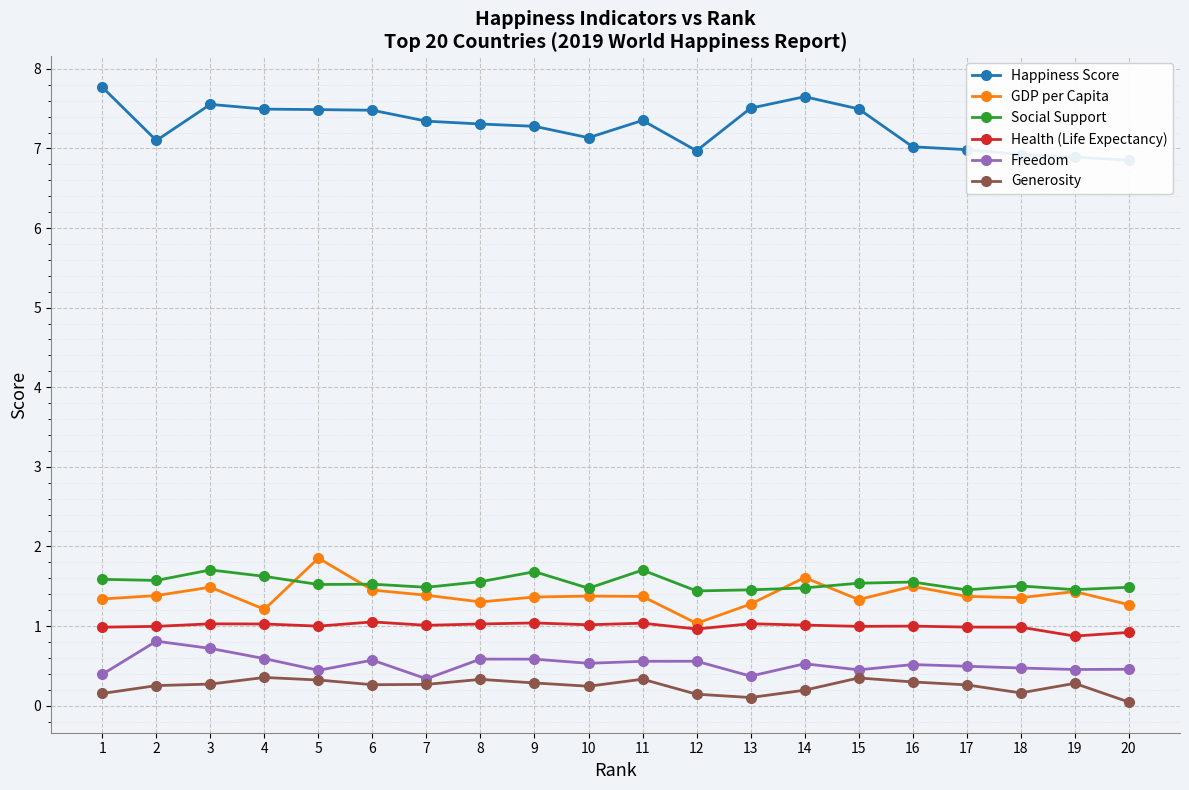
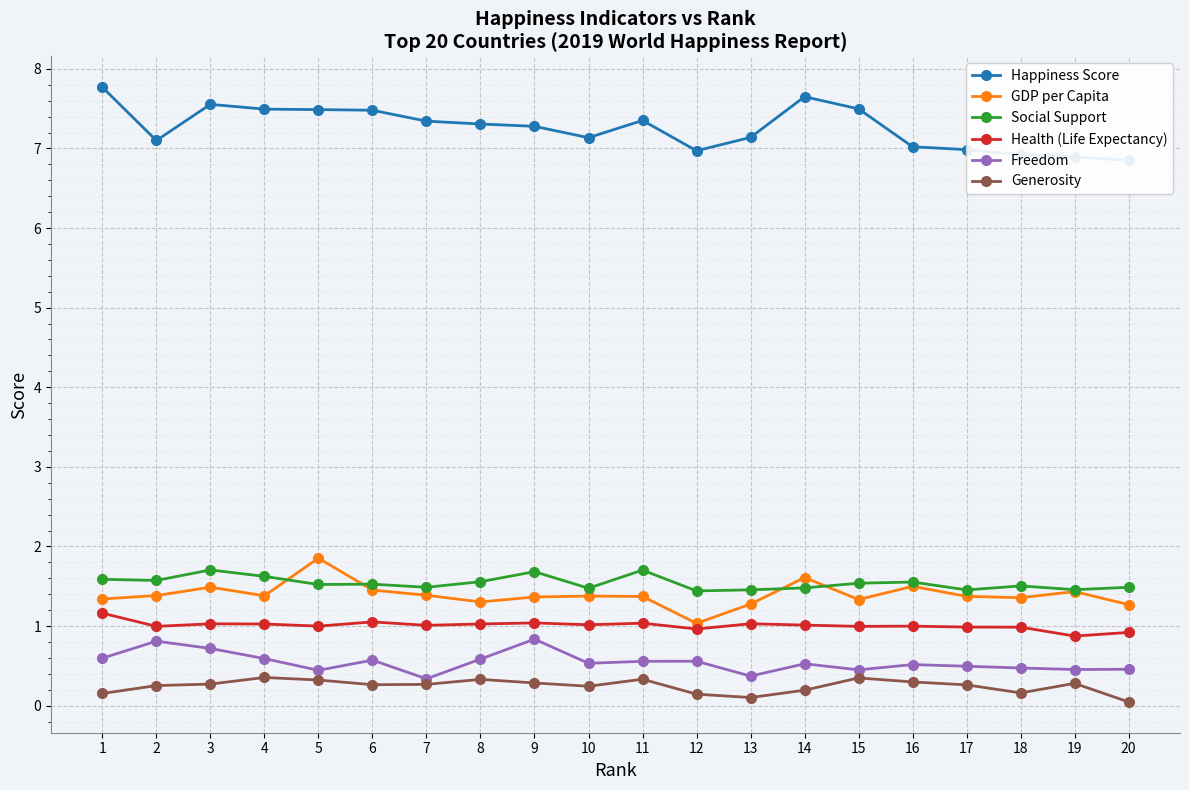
  {
    "Happiness Score": {
      "1": 7.8,
      "2": 7.1,
      "3": 7.6,
      "4": 7.5,
      "5": 7.5,
      "6": 7.5,
      "7": 7.3,
      "8": 7.3,
      "9": 7.3,
      "10": 7.1,
      "11": 7.4,
      "12": 7.0,
-     "13": 7.5,
+     "13": 7.1,
      "14": 7.7,
      "15": 7.5,
      "16": 7.0
    },
    "GDP per Capita": {
      "1": 1.3,
      "2": 1.4,
      "3": 1.5,
-     "4": 1.2,
+     "4": 1.4,
      "5": 1.9,
      "6": 1.5,
      "7": 1.4,
      "8": 1.3,
      "9": 1.4,
      "10": 1.4,
      "11": 1.4,
      "12": 1.0,
      "13": 1.3,
      "14": 1.6,
      "15": 1.3,
      "16": 1.5,
      "17": 1.4,
      "18": 1.4,
      "20": 1.3
    },
    "Social Support": {
      "1": 1.6,
      "2": 1.6,
      "3": 1.7,
      "4": 1.6,
      "5": 1.5,
      "6": 1.5,
      "7": 1.5,
      "8": 1.6,
      "9": 1.7,
      "10": 1.5,
      "11": 1.7,
      "12": 1.4,
      "13": 1.5,
      "14": 1.5,
      "15": 1.5,
      "16": 1.6,
      "17": 1.5,
      "18": 1.5,
      "20": 1.5
    },
    "Health (Life Expectancy)": {
-     "1": 1.0,
+     "1": 1.2,
      "2": 1.0,
      "3": 1.0,
      "4": 1.0,
      "5": 1.0,
      "6": 1.1,
      "7": 1.0,
      "8": 1.0,
      "9": 1.0,
      "10": 1.0,
      "11": 1.0,
      "12": 1.0,
      "13": 1.0,
      "14": 1.0,
      "15": 1.0,
      "16": 1.0,
      "17": 1.0,
      "18": 1.0,
      "19": 0.9,
      "20": 0.9
    },
    "Freedom": {
-     "1": 0.4,
+     "1": 0.6,
      "2": 0.8,
      "3": 0.7,
      "4": 0.6,
      "5": 0.4,
      "6": 0.6,
      "7": 0.3,
      "8": 0.6,
-     "9": 0.6,
+     "9": 0.8,
      "10": 0.5,
      "11": 0.6,
      "12": 0.6,
      "13": 0.4,
      "14": 0.5,
      "15": 0.5,
      "16": 0.5,
      "17": 0.5,
      "18": 0.5,
      "19": 0.5,
      "20": 0.5
    },
    "Generosity": {
      "1": 0.2,
      "2": 0.3,
      "3": 0.3,
      "4": 0.4,
      "5": 0.3,
      "6": 0.3,
      "7": 0.3,
      "8": 0.3,
      "9": 0.3,
      "10": 0.2,
      "11": 0.3,
      "12": 0.1,
      "13": 0.1,
      "14": 0.2,
      "15": 0.3,
      "16": 0.3,
      "17": 0.3,
      "18": 0.2,
      "19": 0.3,
      "20": 0.0
    }
  }
